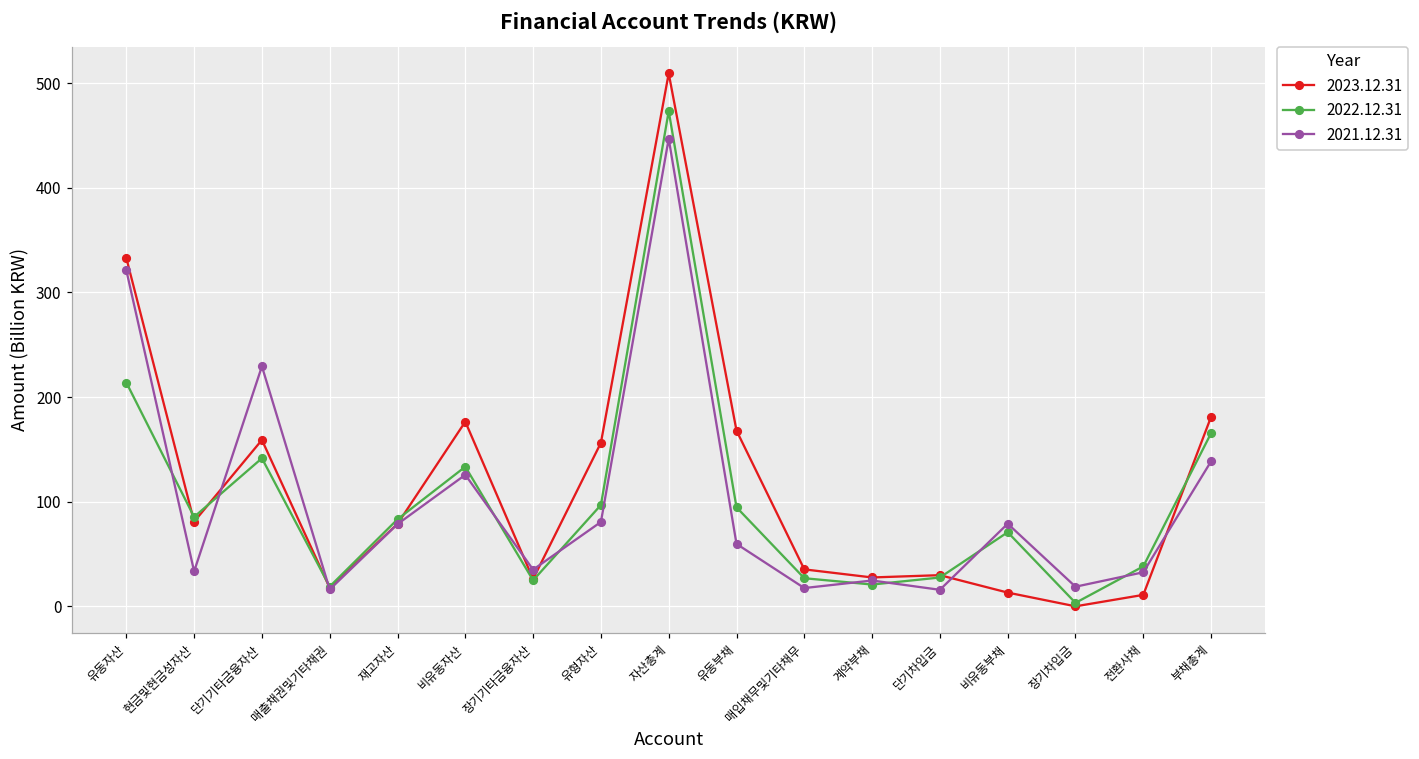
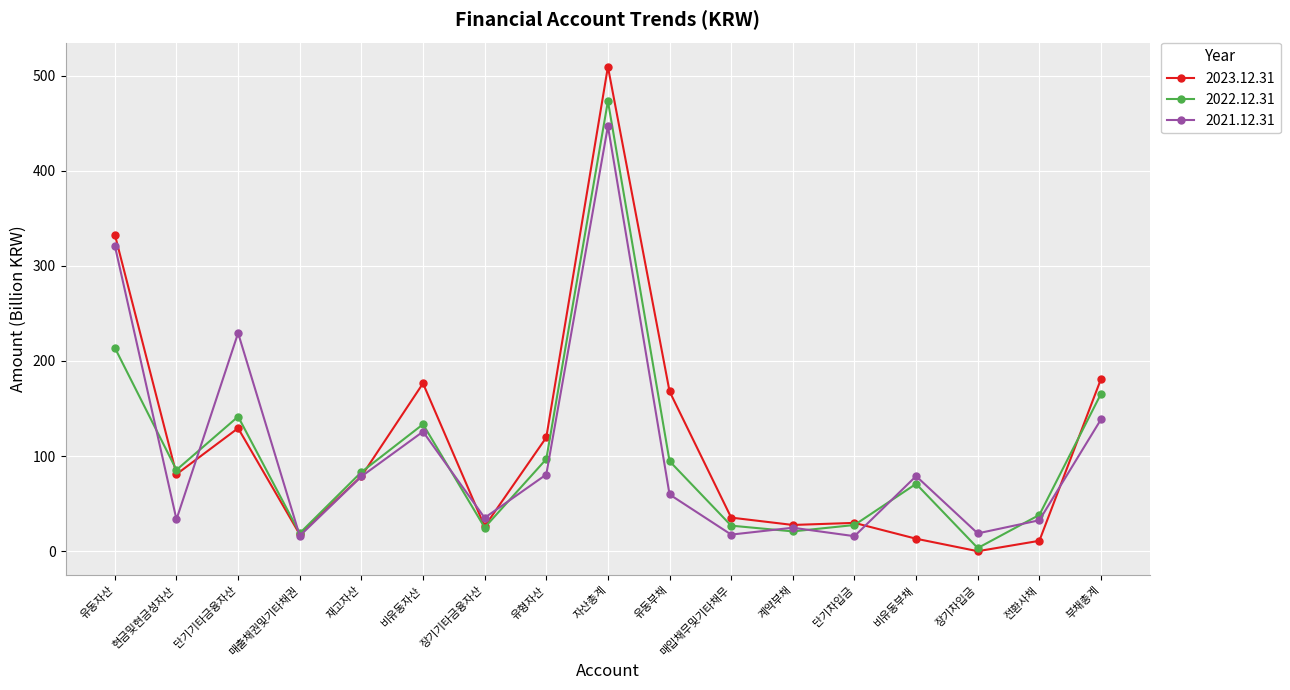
  {
    "2023.12.31": {
      "유동자산": 330,
      "현금및현금성자산": 80,
-     "단기기타금융자산": 160,
+     "단기기타금융자산": 130,
      "비유동자산": 180,
-     "유형자산": 160,
+     "유형자산": 120,
      "자산총계": 510,
      "유동부채": 170,
      "매입채무및기타채무": 40,
      "계약부채": 30,
      "비유동부채": 10,
      "장기차입금": 0,
      "전환사채": 10,
      "부채총계": 180
    },
    "2022.12.31": {
      "유동자산": 210,
      "현금및현금성자산": 90,
      "단기기타금융자산": 140,
      "재고자산": 80,
      "비유동자산": 130,
      "유형자산": 100,
      "자산총계": 470,
      "유동부채": 90,
      "매입채무및기타채무": 30,
      "계약부채": 20,
      "비유동부채": 70,
      "장기차입금": 0,
      "전환사채": 40,
      "부채총계": 170
    },
    "2021.12.31": {
      "유동자산": 320,
      "현금및현금성자산": 30,
      "단기기타금융자산": 230,
      "비유동자산": 130,
      "장기기타금융자산": 40,
      "유형자산": 80,
      "자산총계": 450,
      "유동부채": 60,
      "매입채무및기타채무": 20,
      "계약부채": 20,
      "단기차입금": 20,
      "비유동부채": 80,
      "장기차입금": 20,
      "전환사채": 30,
      "부채총계": 140
    }
  }
